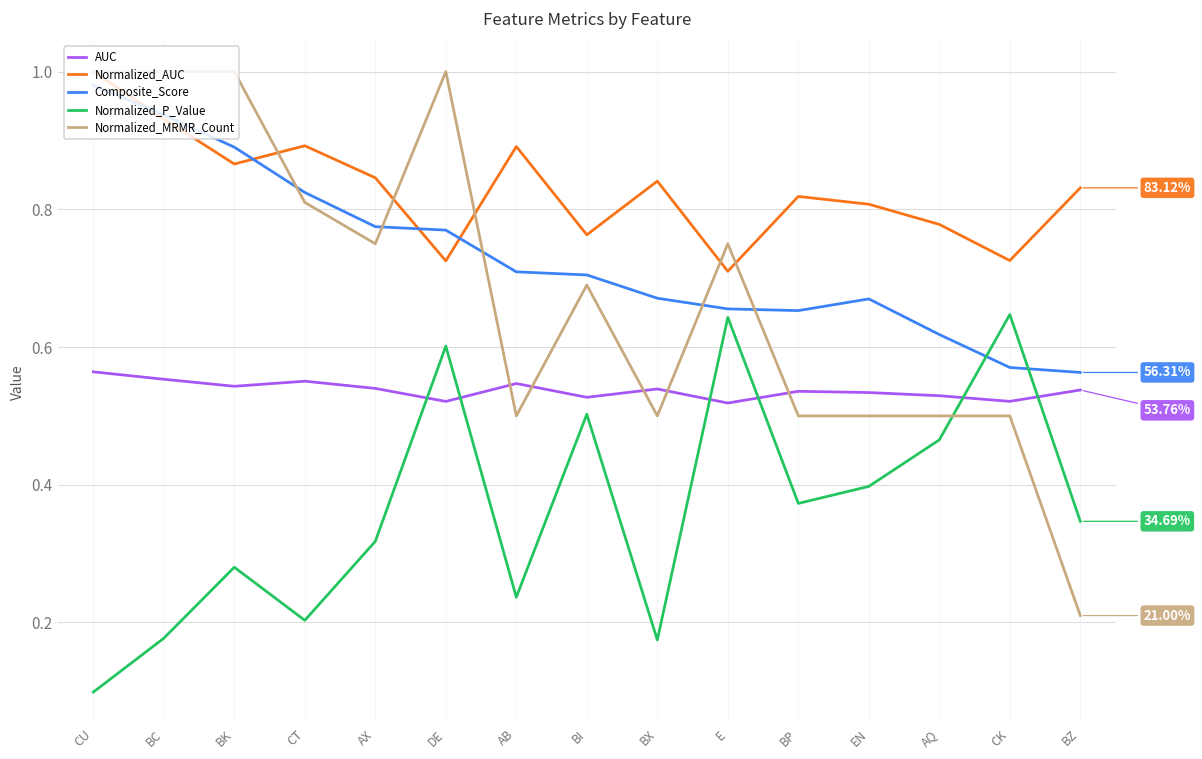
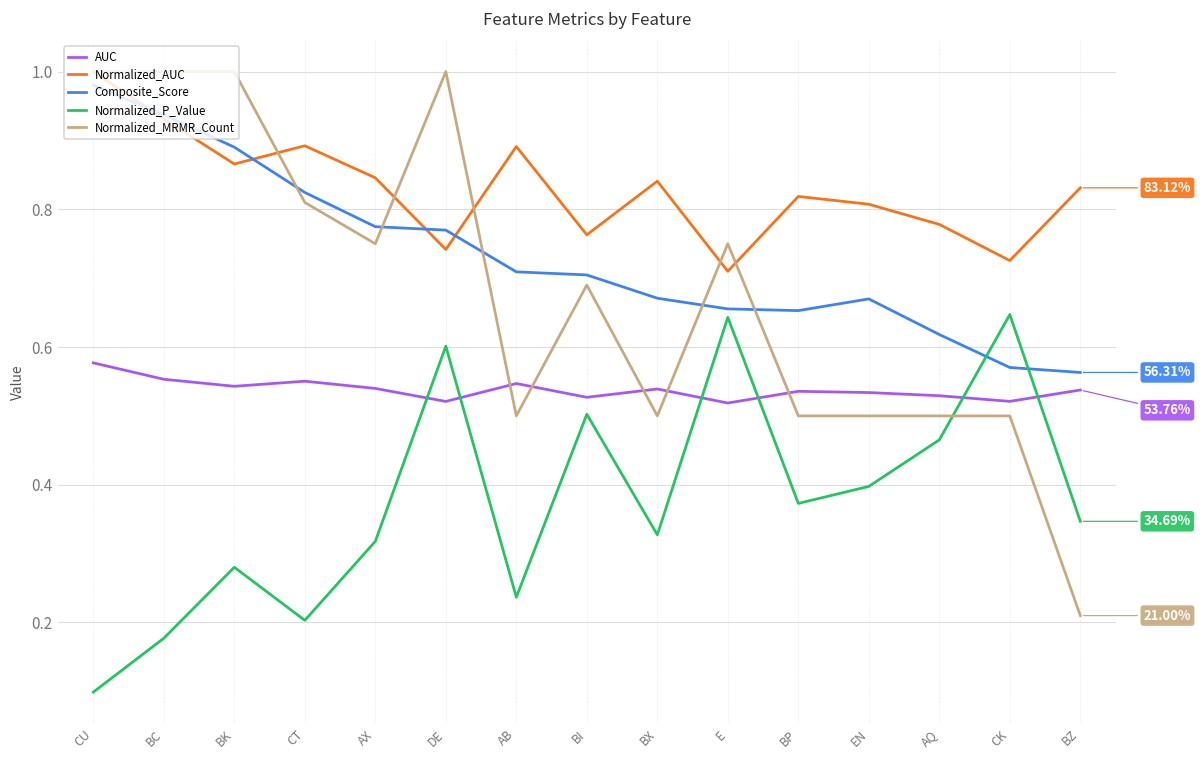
  {
    "AUC": {
-     "CU": 0.56,
+     "CU": 0.58,
      "BC": 0.55,
      "BK": 0.54,
      "CT": 0.55,
      "AX": 0.54,
      "DE": 0.52,
      "AB": 0.55,
      "BI": 0.53,
      "BX": 0.54,
      "E": 0.52,
      "BP": 0.54,
      "EN": 0.53,
      "AQ": 0.53,
      "CK": 0.52,
      "BZ": 0.54
    },
    "Normalized_AUC": {
      "BK": 0.87,
      "CT": 0.89,
      "AX": 0.85,
-     "DE": 0.73,
+     "DE": 0.74,
      "AB": 0.89,
      "BI": 0.76,
      "BX": 0.84,
      "E": 0.71,
      "BP": 0.82,
      "EN": 0.81,
      "AQ": 0.78,
      "CK": 0.73
    },
    "Composite_Score": {
      "BK": 0.89,
      "CT": 0.82,
      "AX": 0.77,
      "DE": 0.77,
      "AB": 0.71,
      "BI": 0.70,
      "BX": 0.67,
      "E": 0.66,
      "BP": 0.65,
      "EN": 0.67,
      "AQ": 0.62,
      "CK": 0.57,
      "BZ": 0.56
    },
    "Normalized_P_Value": {
      "CU": 0.10,
      "BC": 0.18,
      "BK": 0.28,
      "CT": 0.20,
      "AX": 0.32,
      "DE": 0.60,
      "AB": 0.24,
      "BI": 0.50,
-     "BX": 0.17,
+     "BX": 0.33,
      "E": 0.64,
      "BP": 0.37,
      "EN": 0.40,
      "AQ": 0.47,
      "CK": 0.65
    },
    "Normalized_MRMR_Count": {
      "CT": 0.81,
      "AX": 0.75,
      "DE": 1.00,
      "AB": 0.50,
      "BI": 0.69,
      "BX": 0.50,
      "E": 0.75,
      "BP": 0.50,
      "EN": 0.50,
      "AQ": 0.50,
      "CK": 0.50,
      "BZ": 0.21
    }
  }
